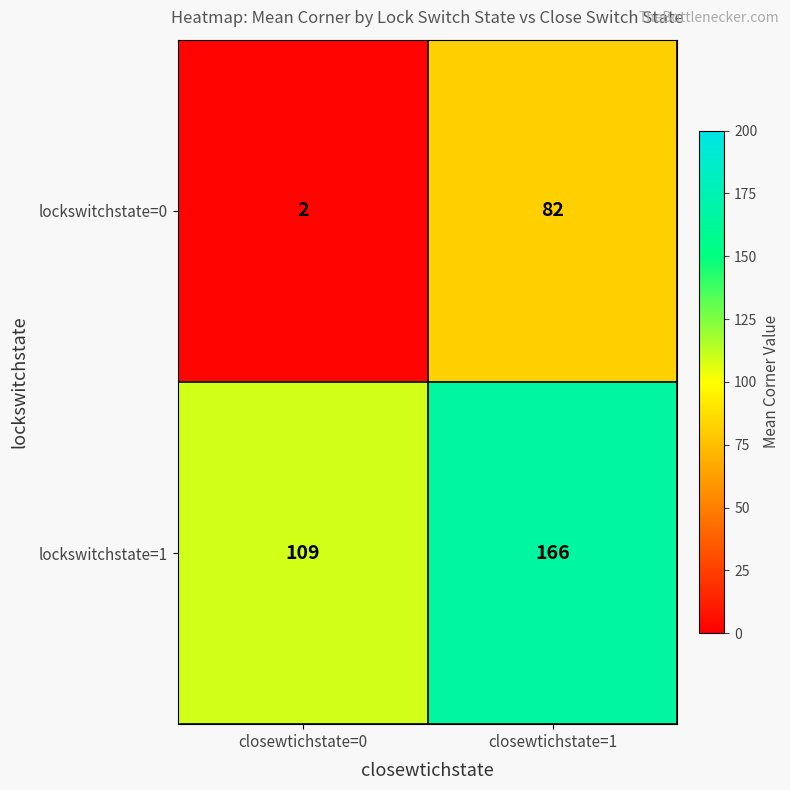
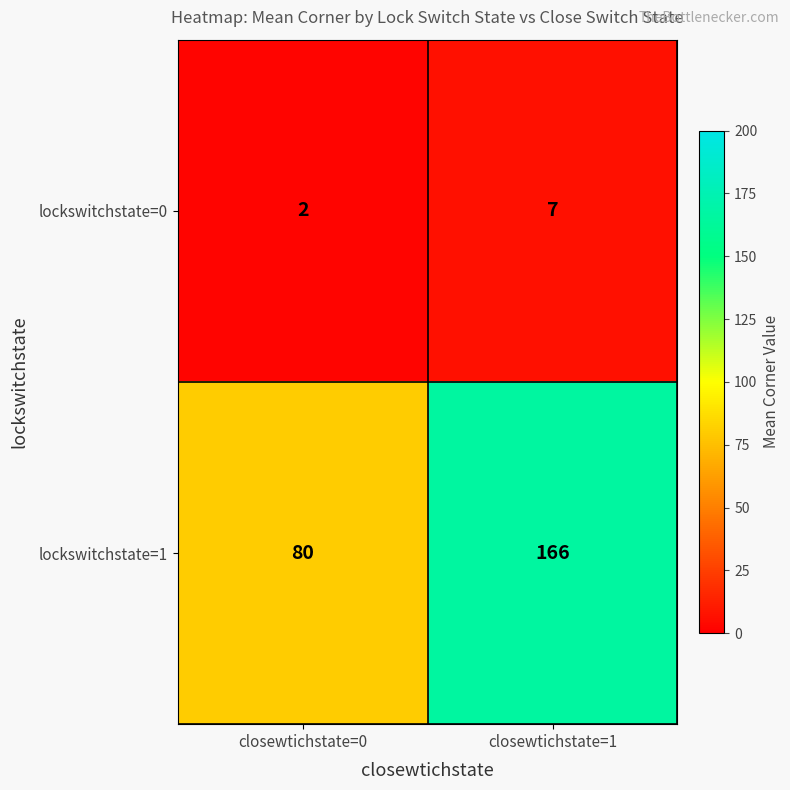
  {
    "lockswitchstate=0": {
      "closewtichstate=0": 2,
-     "closewtichstate=1": 82
+     "closewtichstate=1": 7
    },
    "lockswitchstate=1": {
-     "closewtichstate=0": 109,
+     "closewtichstate=0": 80,
      "closewtichstate=1": 166
    }
  }
